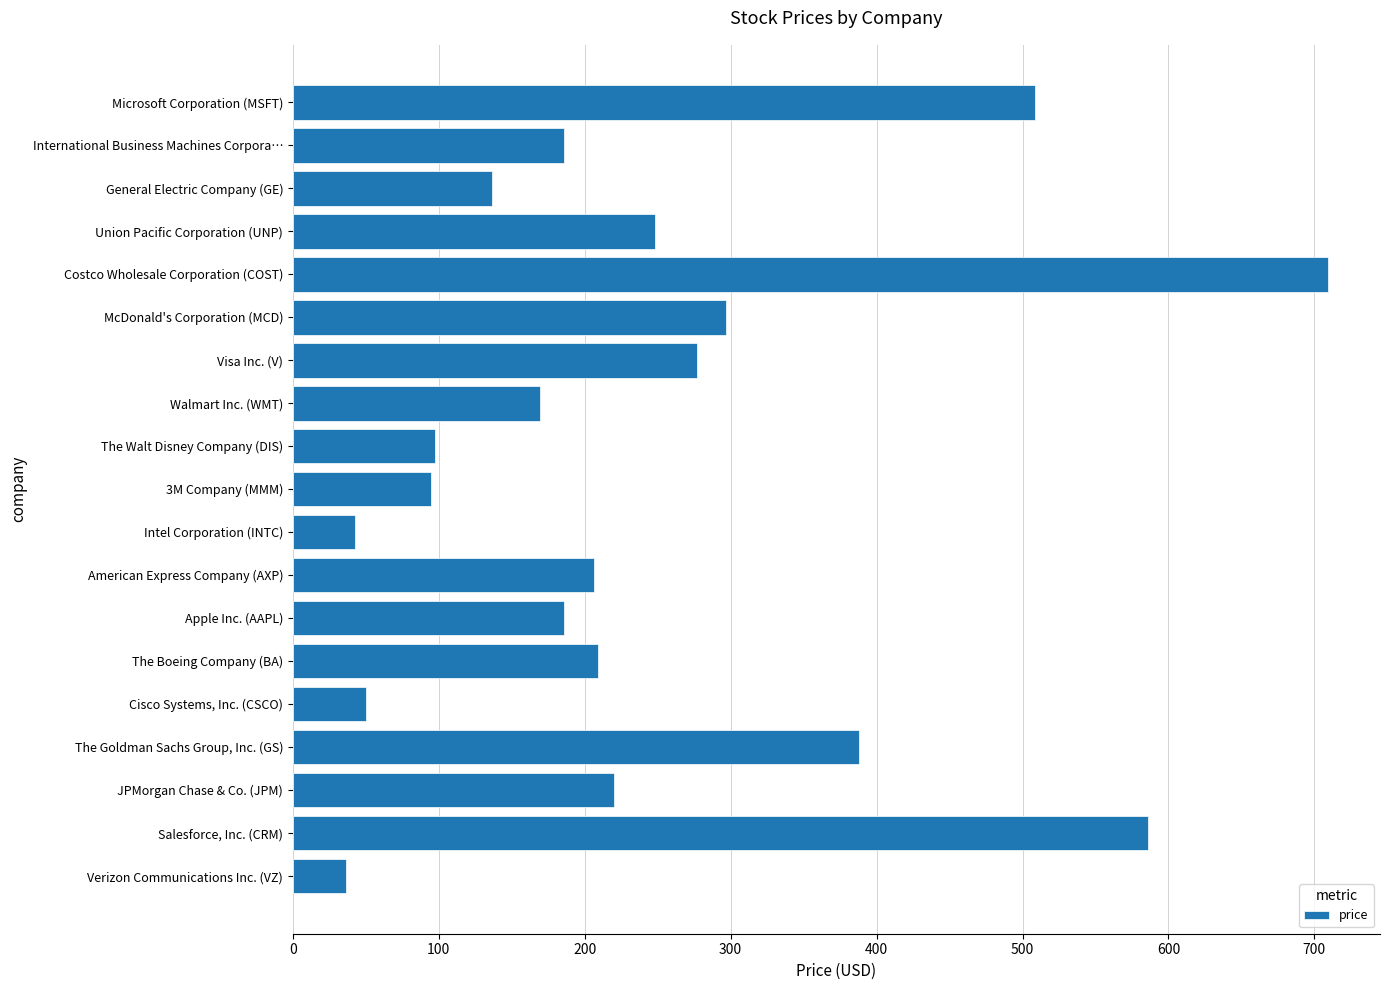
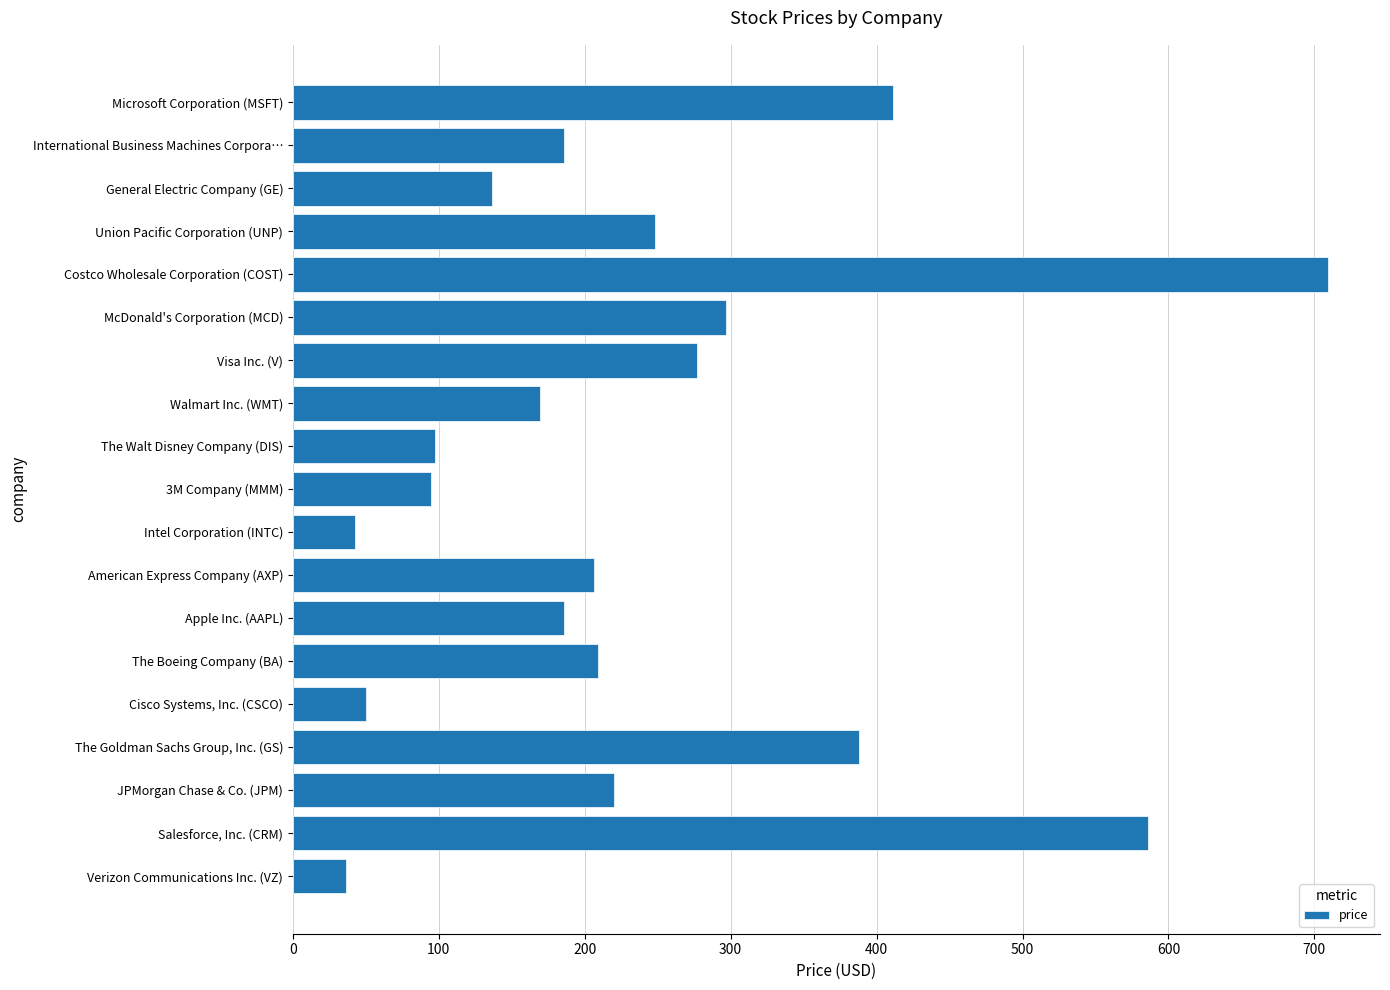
  {
-   "Microsoft Corporation (MSFT)": 509,
+   "Microsoft Corporation (MSFT)": 411,
    "International Business Machines Corpora…": 186,
    "General Electric Company (GE)": 137,
    "Union Pacific Corporation (UNP)": 248,
    "Costco Wholesale Corporation (COST)": 709,
    "McDonald's Corporation (MCD)": 297,
    "Visa Inc. (V)": 277,
    "Walmart Inc. (WMT)": 170,
    "The Walt Disney Company (DIS)": 97,
    "3M Company (MMM)": 95,
    "Intel Corporation (INTC)": 43,
    "American Express Company (AXP)": 206,
    "Apple Inc. (AAPL)": 186,
    "The Boeing Company (BA)": 209,
    "Cisco Systems, Inc. (CSCO)": 50,
    "The Goldman Sachs Group, Inc. (GS)": 388,
    "JPMorgan Chase & Co. (JPM)": 220,
    "Salesforce, Inc. (CRM)": 586,
    "Verizon Communications Inc. (VZ)": 36
  }
